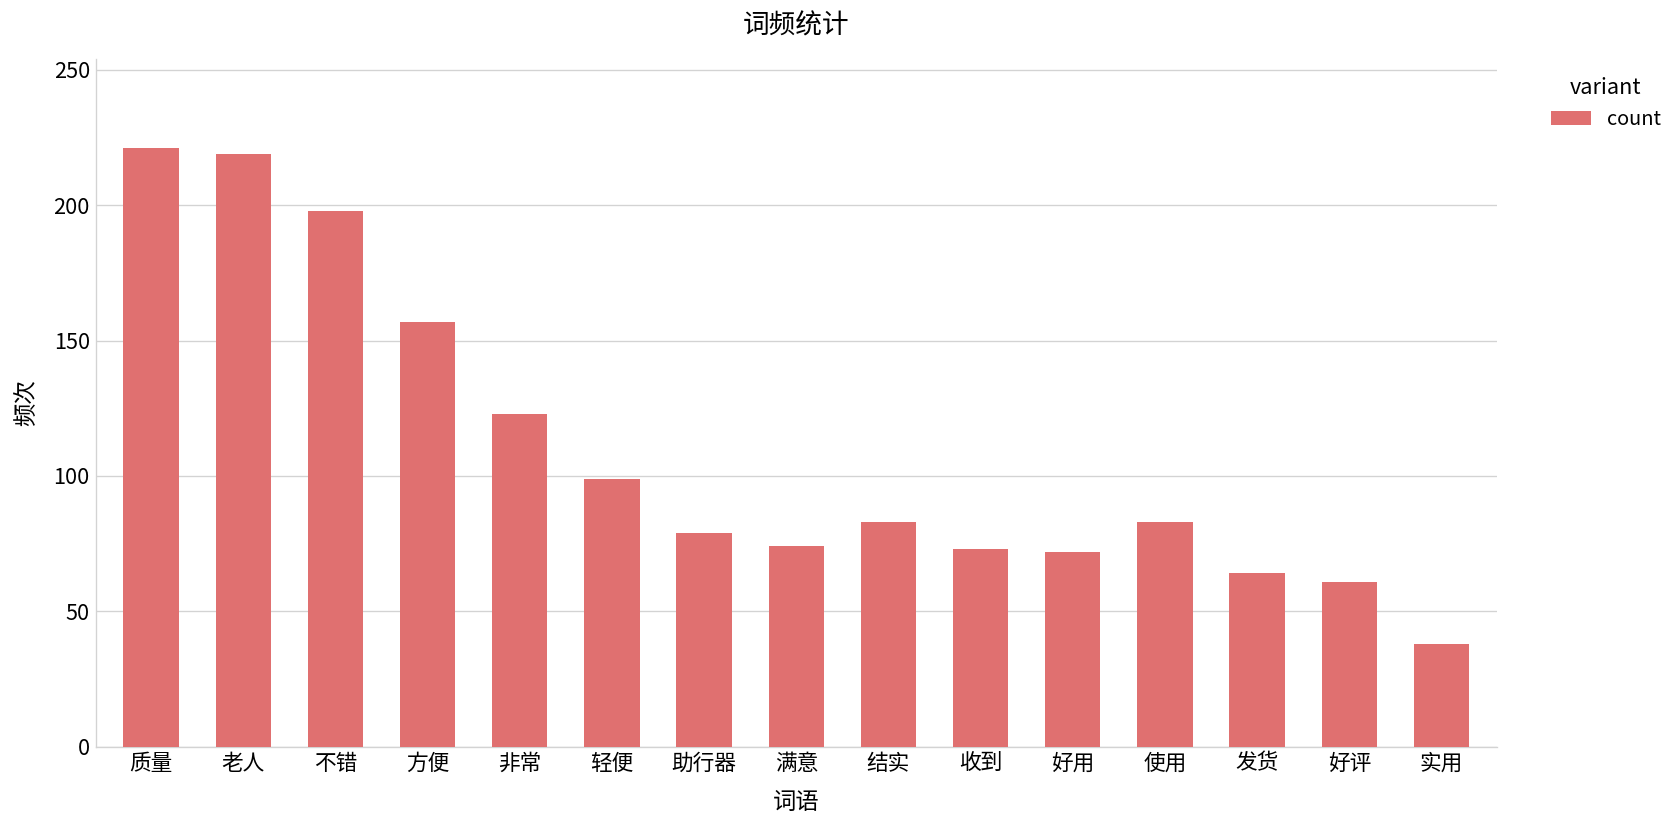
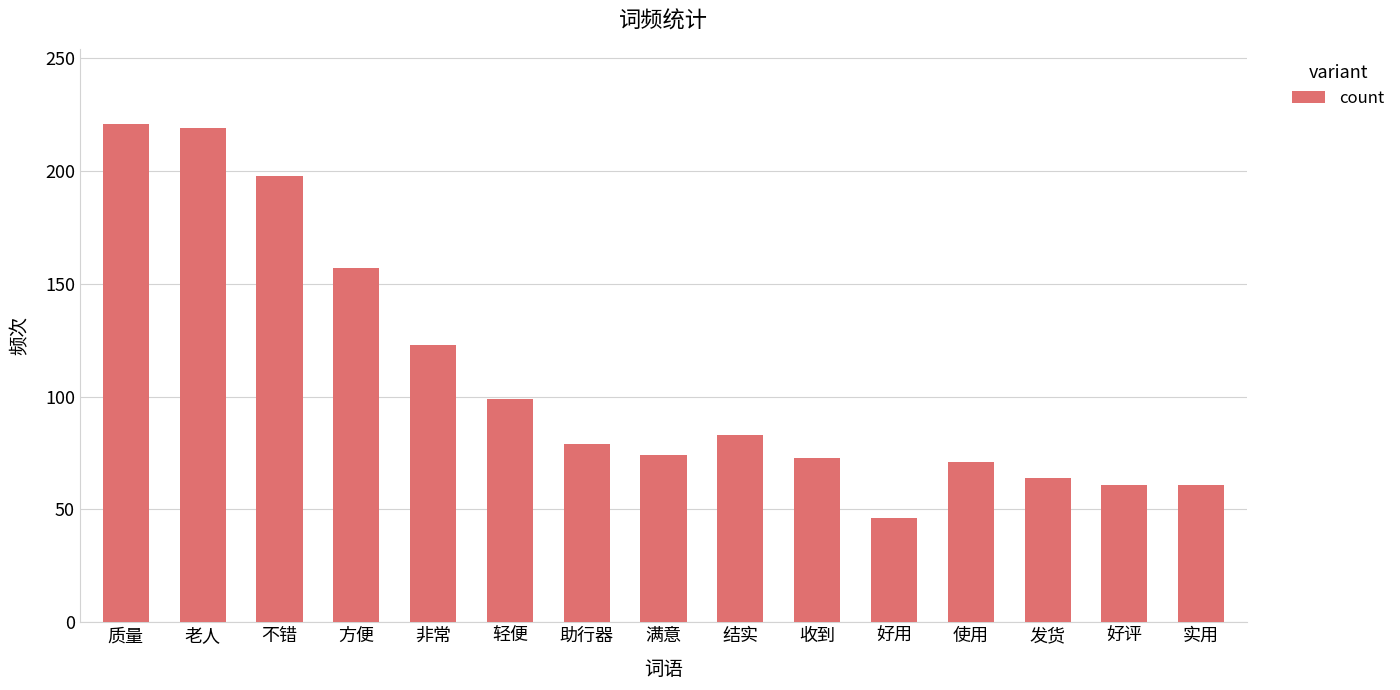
  {
    "质量": 221,
    "老人": 219,
    "不错": 198,
    "方便": 157,
    "非常": 123,
    "轻便": 99,
    "助行器": 79,
    "满意": 74,
    "结实": 83,
    "收到": 73,
-   "好用": 72,
-   "使用": 83,
+   "好用": 46,
+   "使用": 71,
    "发货": 64,
    "好评": 61,
-   "实用": 38
+   "实用": 61
  }
